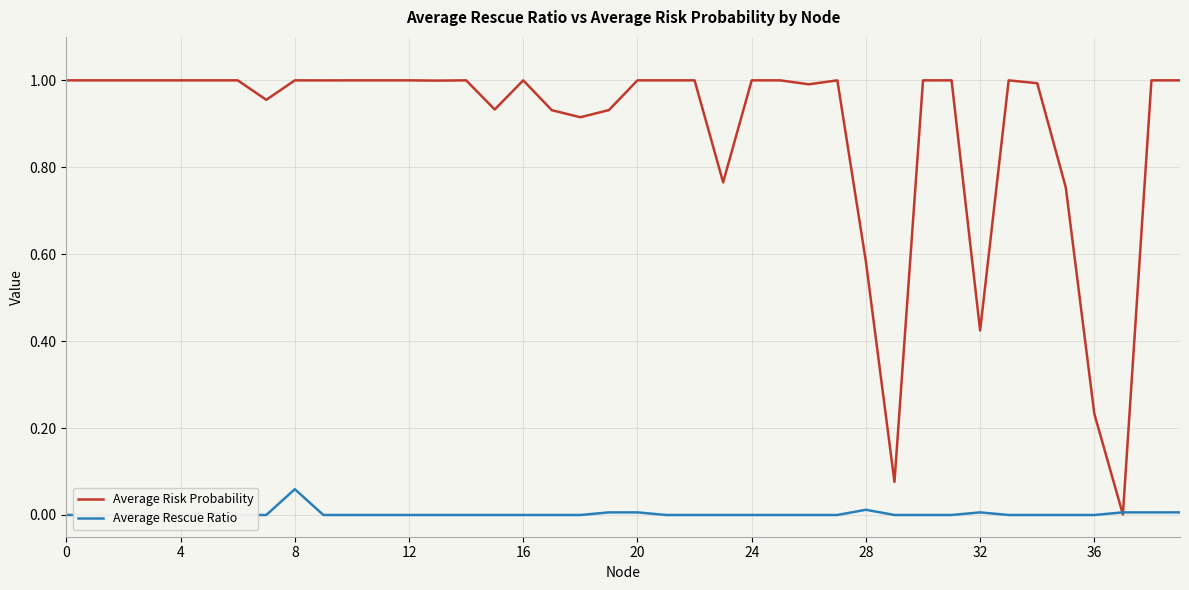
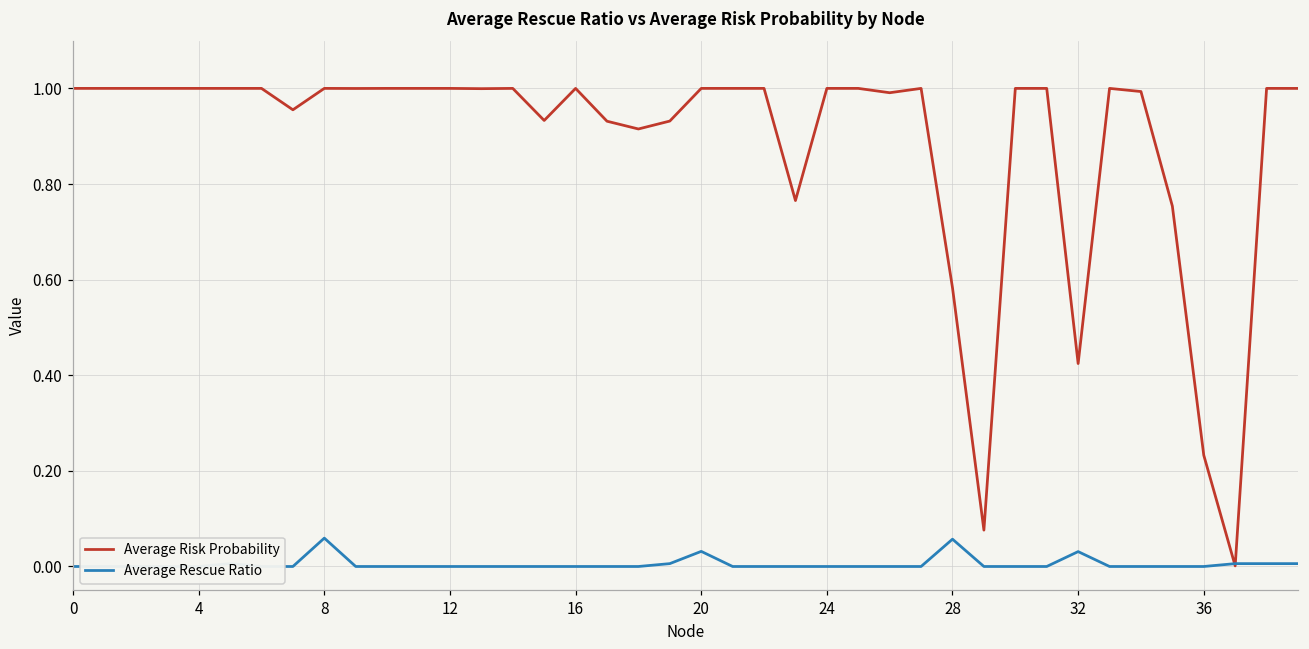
  {
    "Average Risk Probability": {
      "0": 1.00,
      "4": 1.00,
      "8": 1.00,
      "12": 1.00,
      "16": 1.00,
      "20": 1.00,
      "24": 1.00,
      "28": 0.58,
      "32": 0.42,
      "36": 0.23
    },
    "Average Rescue Ratio": {
      "0": 0.00,
      "8": 0.06,
      "12": 0.00,
      "16": 0.00,
-     "20": 0.01,
+     "20": 0.03,
      "24": 0.00,
-     "28": 0.01,
-     "32": 0.01,
+     "28": 0.06,
+     "32": 0.03,
      "36": 0.00
    }
  }
